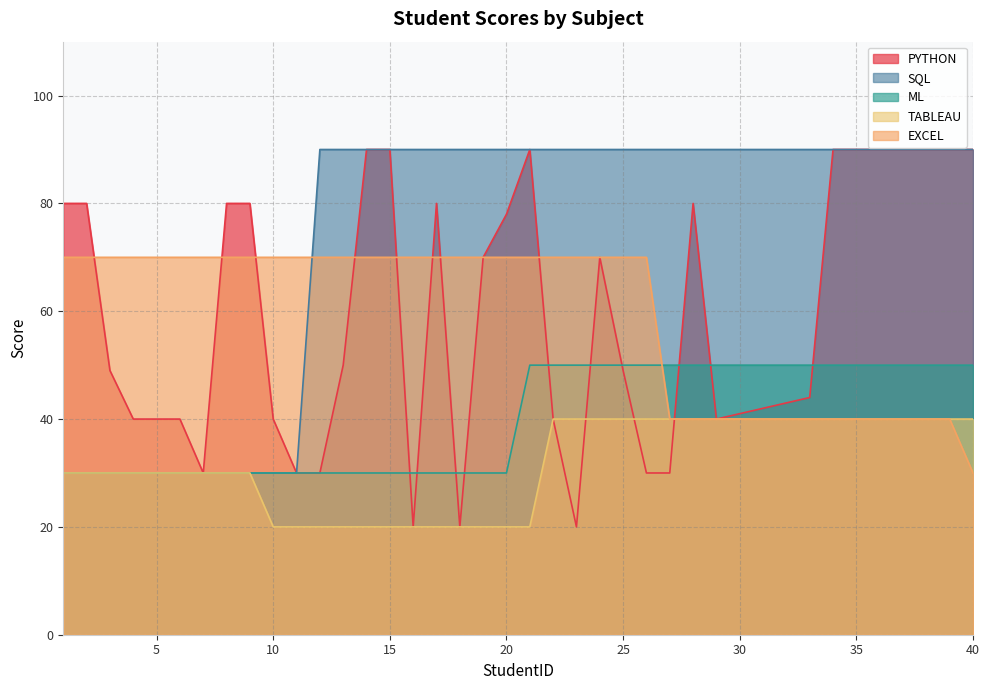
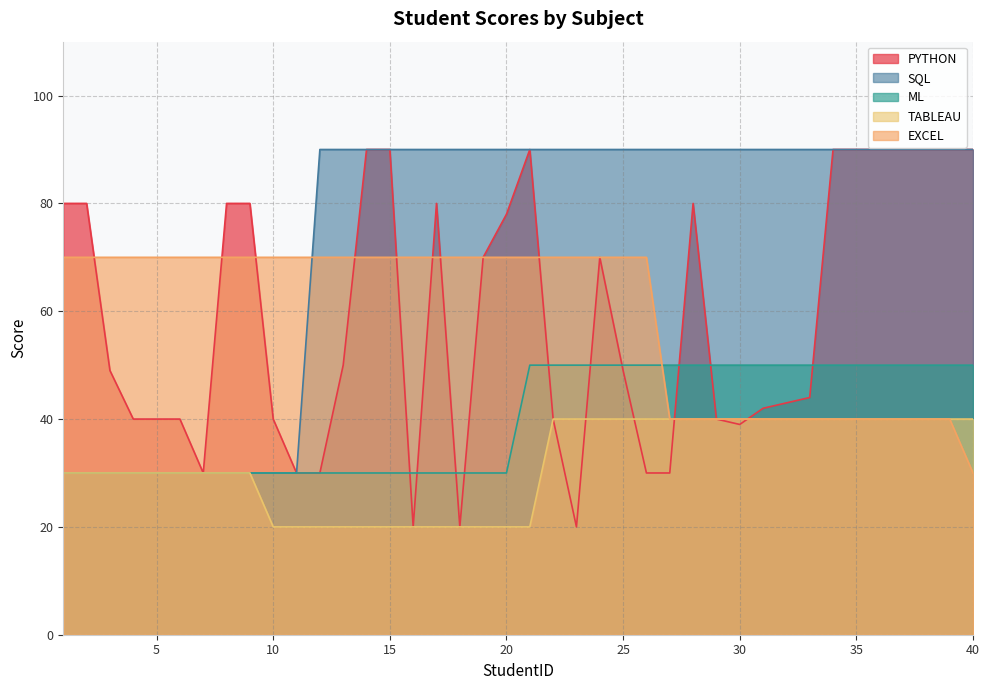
  {
    "PYTHON": {
      "5": 40,
      "10": 40,
      "20": 78,
      "25": 49,
-     "30": 41
+     "30": 39
    }
  }
